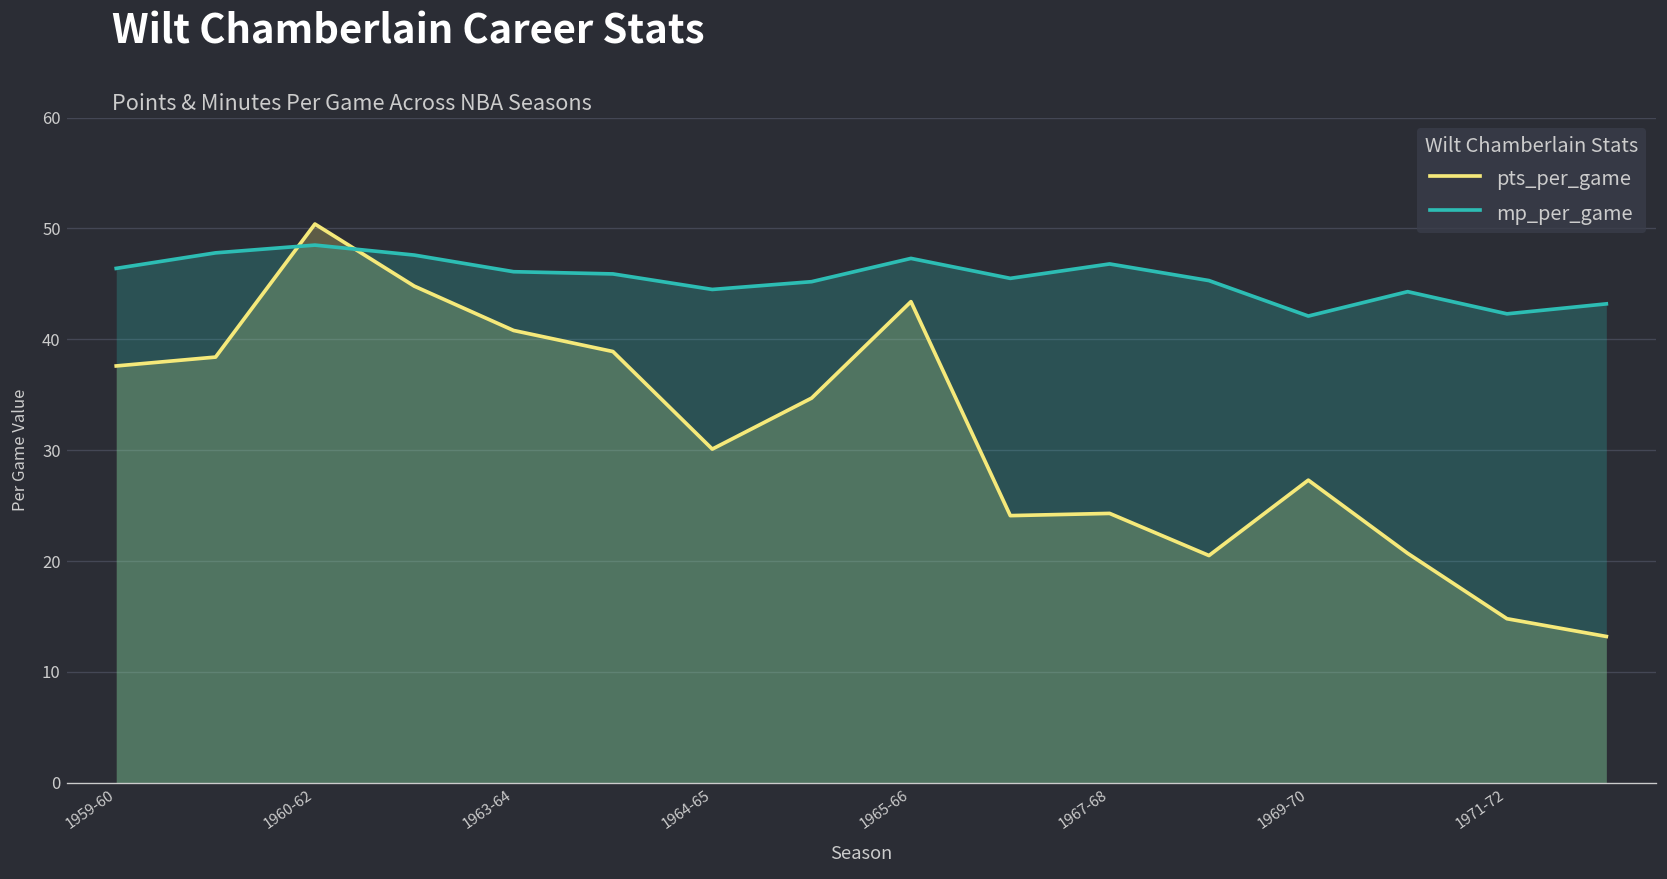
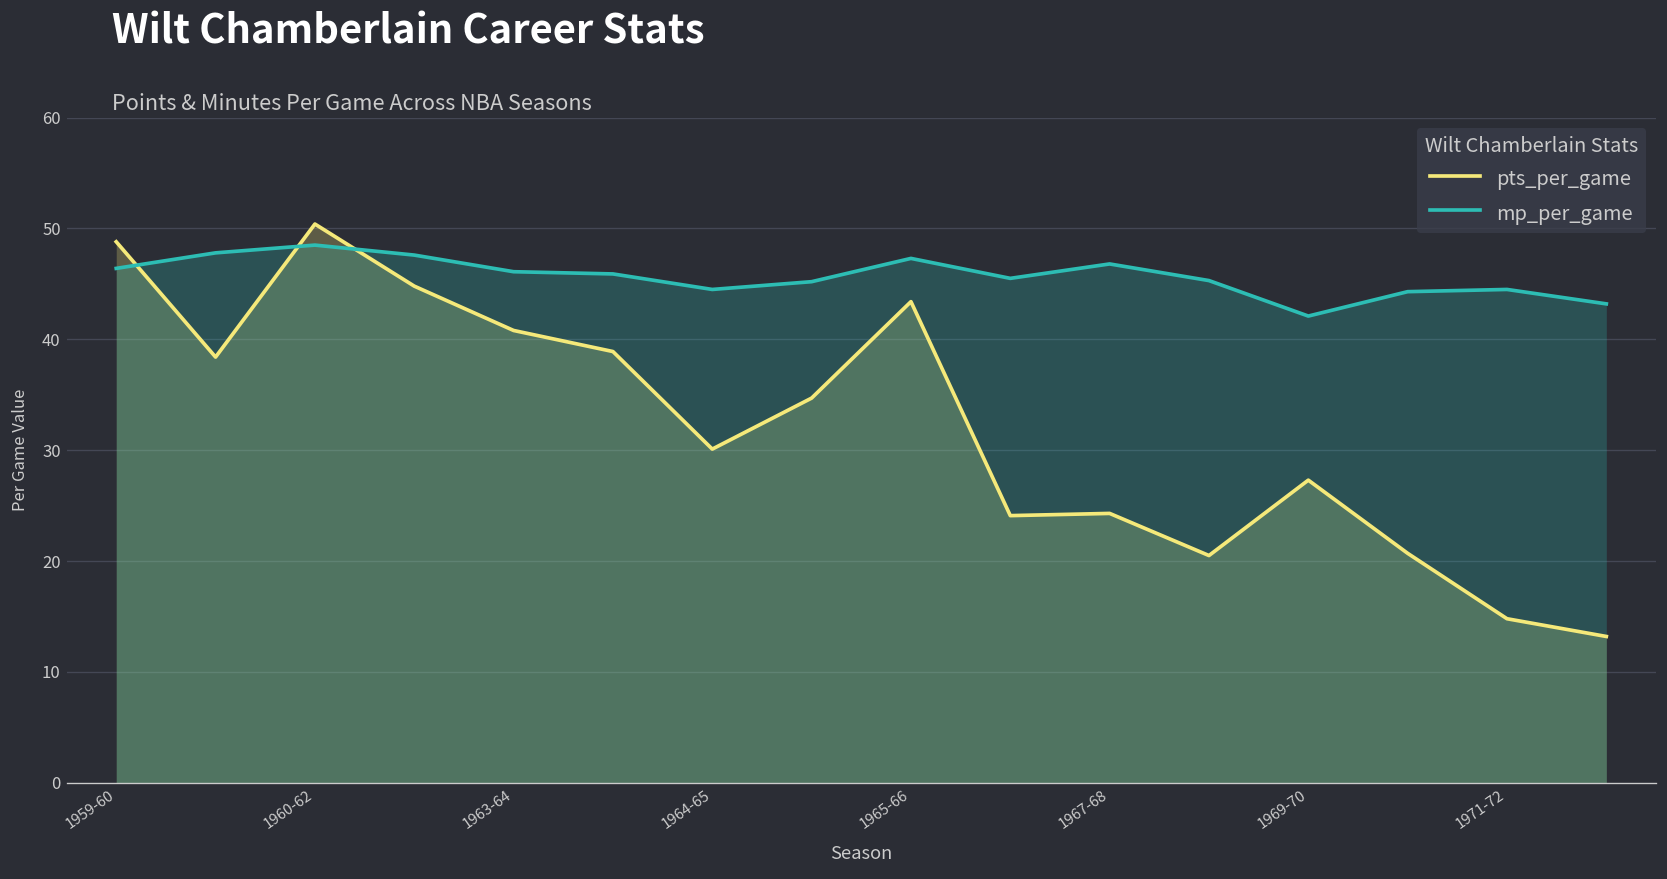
  {
    "pts_per_game": {
-     "1959-60": 38,
+     "1959-60": 49,
      "1963-64": 41,
      "1965-66": 43,
      "1971-72": 15
    },
    "mp_per_game": {
      "1959-60": 46,
      "1963-64": 46,
      "1965-66": 47,
-     "1971-72": 42
+     "1971-72": 45
    }
  }
